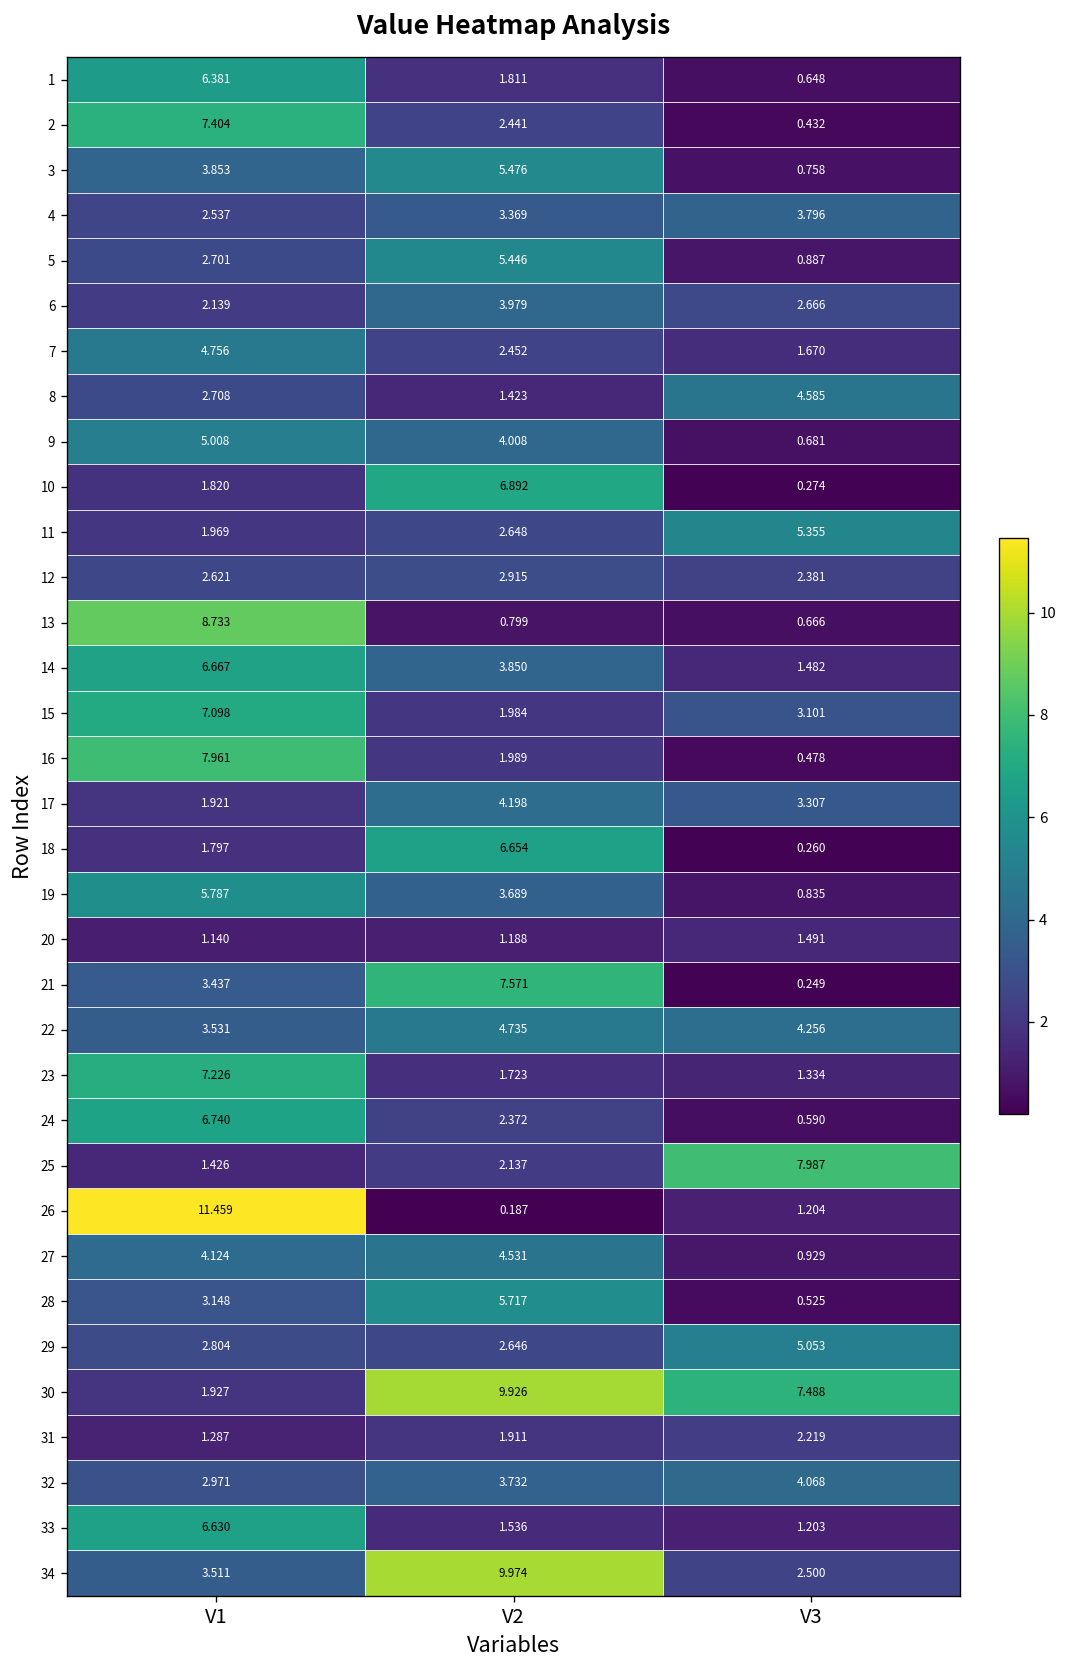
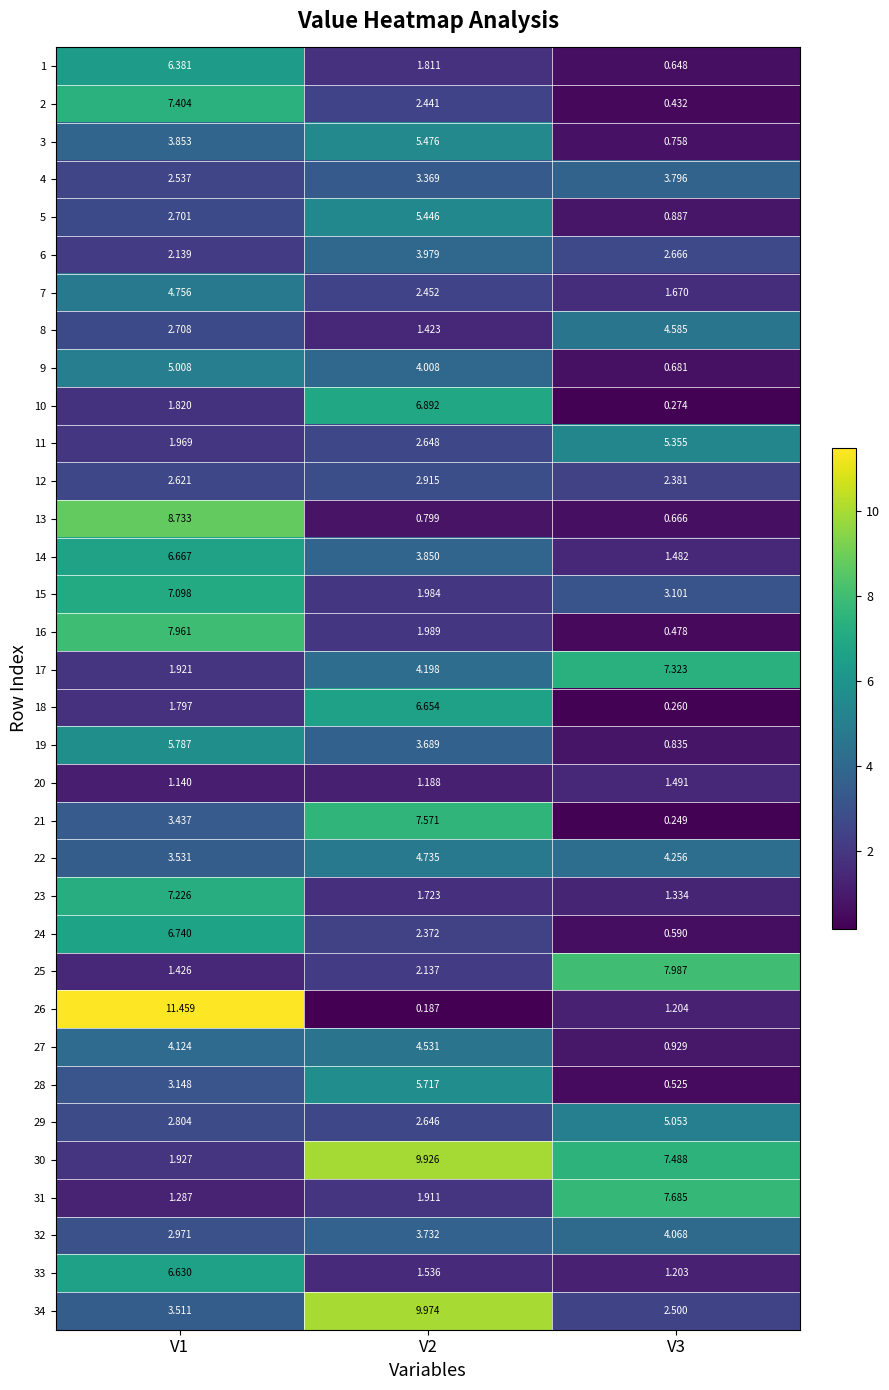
  {
    "1": {
      "V1": 6.381,
      "V2": 1.811,
      "V3": 0.648
    },
    "2": {
      "V1": 7.404,
      "V2": 2.441,
      "V3": 0.432
    },
    "3": {
      "V1": 3.853,
      "V2": 5.476,
      "V3": 0.758
    },
    "4": {
      "V1": 2.537,
      "V2": 3.369,
      "V3": 3.796
    },
    "5": {
      "V1": 2.701,
      "V2": 5.446,
      "V3": 0.887
    },
    "6": {
      "V1": 2.139,
      "V2": 3.979,
      "V3": 2.666
    },
    "7": {
      "V1": 4.756,
      "V2": 2.452,
      "V3": 1.670
    },
    "8": {
      "V1": 2.708,
      "V2": 1.423,
      "V3": 4.585
    },
    "9": {
      "V1": 5.008,
      "V2": 4.008,
      "V3": 0.681
    },
    "10": {
      "V1": 1.820,
      "V2": 6.892,
      "V3": 0.274
    },
    "11": {
      "V1": 1.969,
      "V2": 2.648,
      "V3": 5.355
    },
    "12": {
      "V1": 2.621,
      "V2": 2.915,
      "V3": 2.381
    },
    "13": {
      "V1": 8.733,
      "V2": 0.799,
      "V3": 0.666
    },
    "14": {
      "V1": 6.667,
      "V2": 3.850,
      "V3": 1.482
    },
    "15": {
      "V1": 7.098,
      "V2": 1.984,
      "V3": 3.101
    },
    "16": {
      "V1": 7.961,
      "V2": 1.989,
      "V3": 0.478
    },
    "17": {
      "V1": 1.921,
      "V2": 4.198,
-     "V3": 3.307
+     "V3": 7.323
    },
    "18": {
      "V1": 1.797,
      "V2": 6.654,
      "V3": 0.260
    },
    "19": {
      "V1": 5.787,
      "V2": 3.689,
      "V3": 0.835
    },
    "20": {
      "V1": 1.140,
      "V2": 1.188,
      "V3": 1.491
    },
    "21": {
      "V1": 3.437,
      "V2": 7.571,
      "V3": 0.249
    },
    "22": {
      "V1": 3.531,
      "V2": 4.735,
      "V3": 4.256
    },
    "23": {
      "V1": 7.226,
      "V2": 1.723,
      "V3": 1.334
    },
    "24": {
      "V1": 6.740,
      "V2": 2.372,
      "V3": 0.590
    },
    "25": {
      "V1": 1.426,
      "V2": 2.137,
      "V3": 7.987
    },
    "26": {
      "V1": 11.459,
      "V2": 0.187,
      "V3": 1.204
    },
    "27": {
      "V1": 4.124,
      "V2": 4.531,
      "V3": 0.929
    },
    "28": {
      "V1": 3.148,
      "V2": 5.717,
      "V3": 0.525
    },
    "29": {
      "V1": 2.804,
      "V2": 2.646,
      "V3": 5.053
    },
    "30": {
      "V1": 1.927,
      "V2": 9.926,
      "V3": 7.488
    },
    "31": {
      "V1": 1.287,
      "V2": 1.911,
-     "V3": 2.219
+     "V3": 7.685
    },
    "32": {
      "V1": 2.971,
      "V2": 3.732,
      "V3": 4.068
    },
    "33": {
      "V1": 6.630,
      "V2": 1.536,
      "V3": 1.203
    },
    "34": {
      "V1": 3.511,
      "V2": 9.974,
      "V3": 2.500
    }
  }
